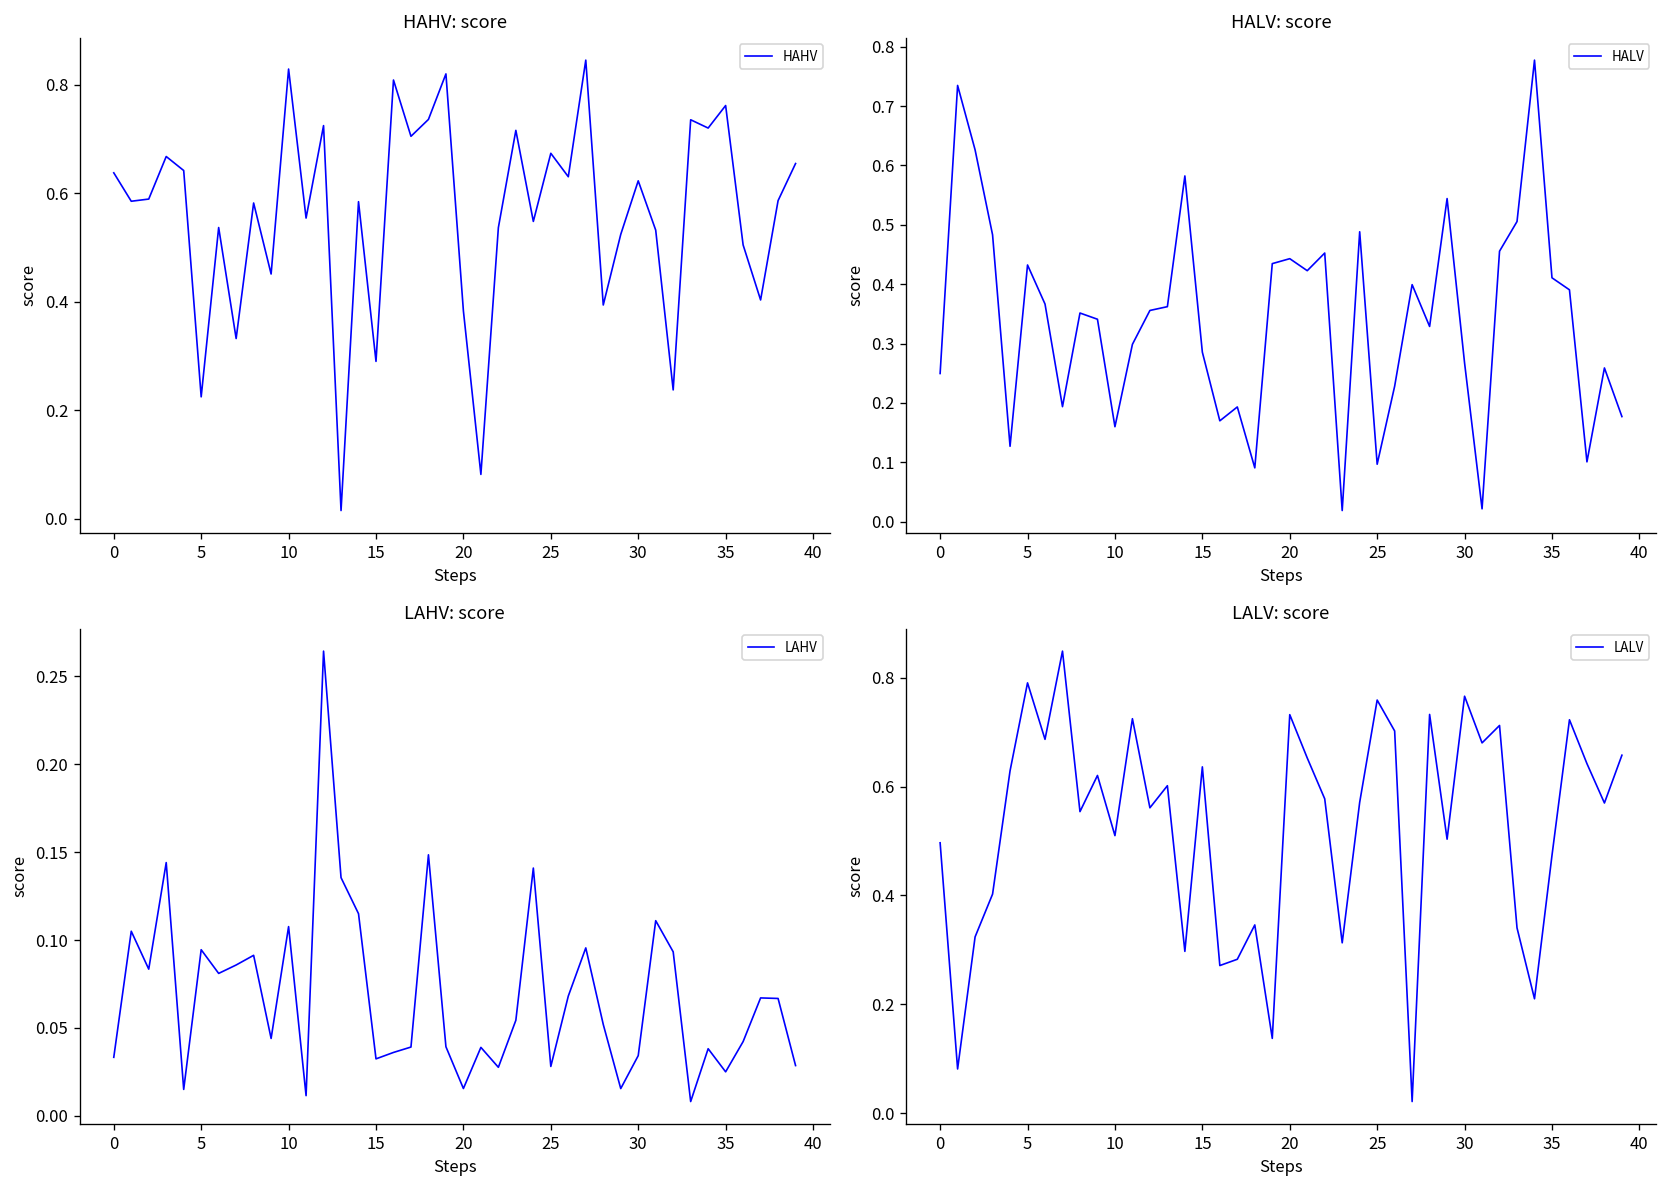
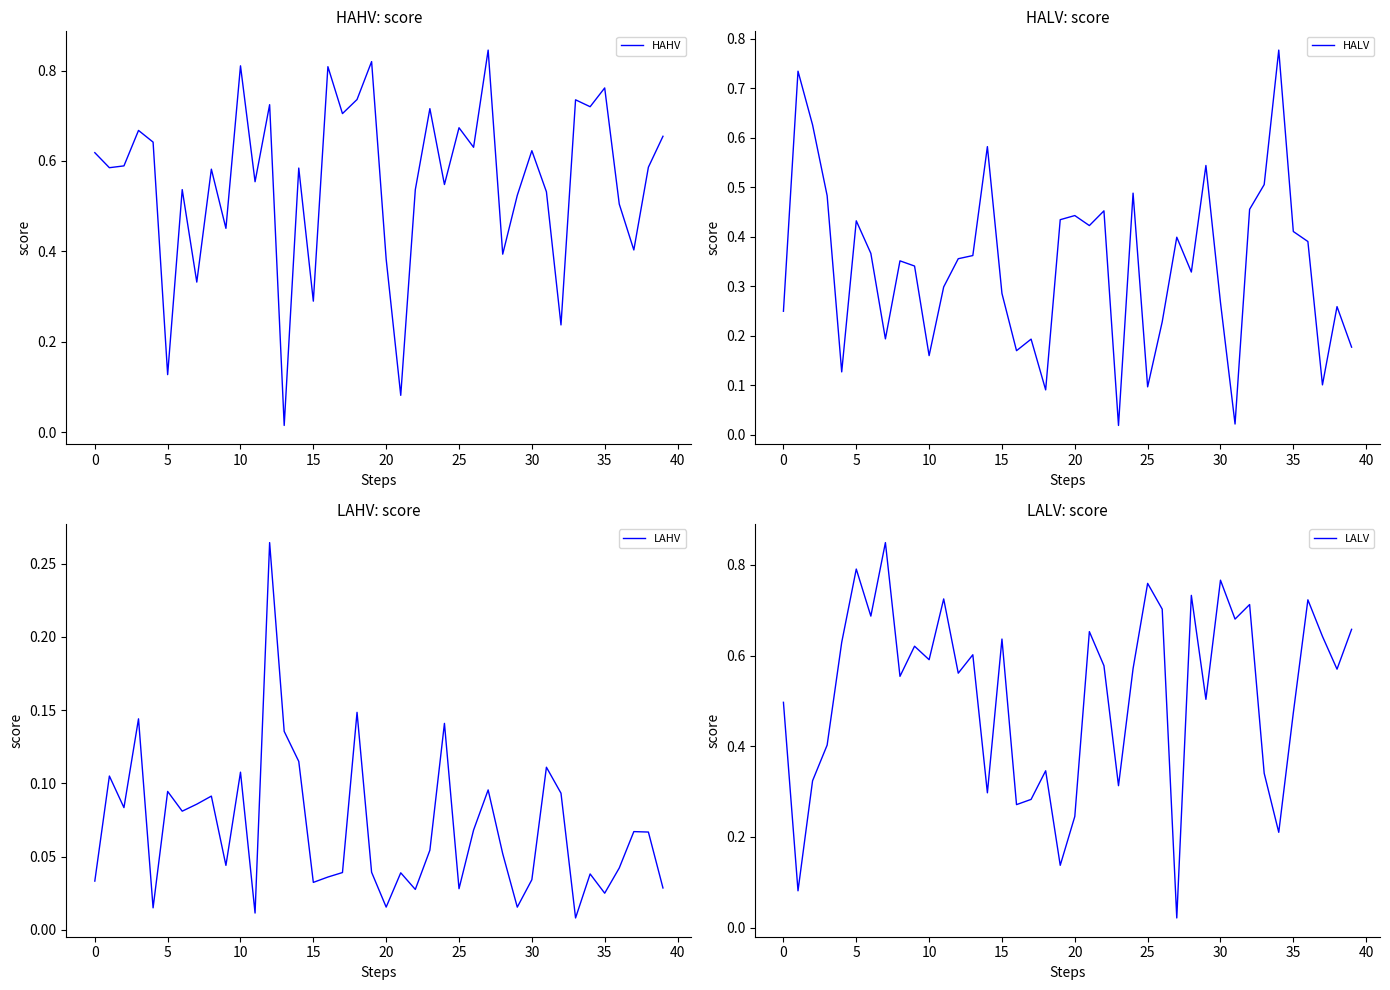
  {
    "HAHV: score": {
-     "0": 0.64,
-     "5": 0.22,
-     "10": 0.83,
+     "0": 0.62,
+     "5": 0.13,
+     "10": 0.81,
      "15": 0.29,
      "20": 0.38,
      "25": 0.67,
      "30": 0.62,
      "35": 0.76
    },
    "HALV: score": {
      "0": 0.25,
      "5": 0.43,
      "10": 0.16,
      "15": 0.29,
      "20": 0.44,
      "25": 0.10,
      "30": 0.27,
      "35": 0.41
    },
    "LAHV: score": {
      "0": 0.033,
      "5": 0.094,
      "10": 0.108,
      "15": 0.032,
      "20": 0.016,
      "25": 0.028,
      "30": 0.034,
      "35": 0.025
    },
    "LALV: score": {
      "0": 0.50,
      "5": 0.79,
-     "10": 0.51,
+     "10": 0.59,
      "15": 0.64,
-     "20": 0.73,
+     "20": 0.24,
      "25": 0.76,
      "30": 0.77,
      "35": 0.47
    }
  }
